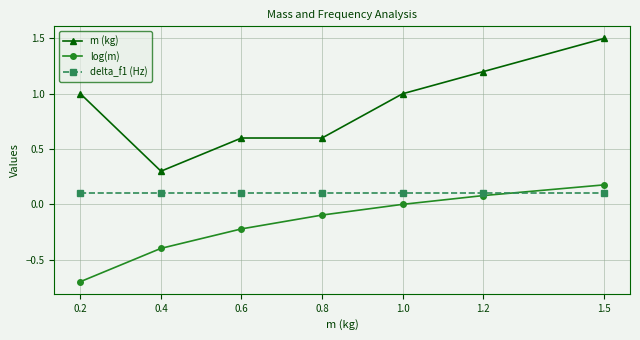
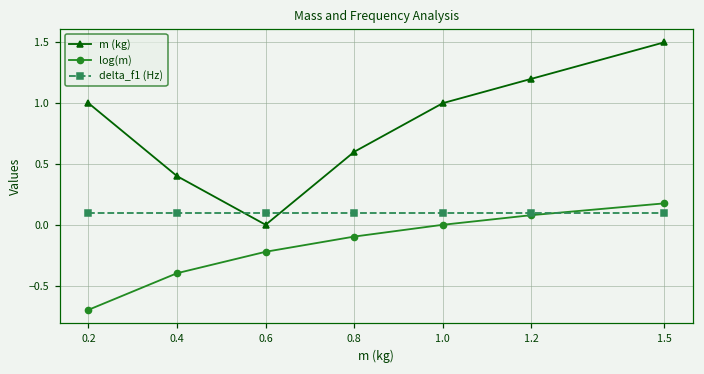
  {
    "m (kg)": {
      "0.2": 1.0,
-     "0.4": 0.3,
-     "0.6": 0.6,
+     "0.4": 0.4,
+     "0.6": 0.0,
      "0.8": 0.6,
      "1.0": 1.0,
      "1.2": 1.2,
      "1.5": 1.5
    }
  }
